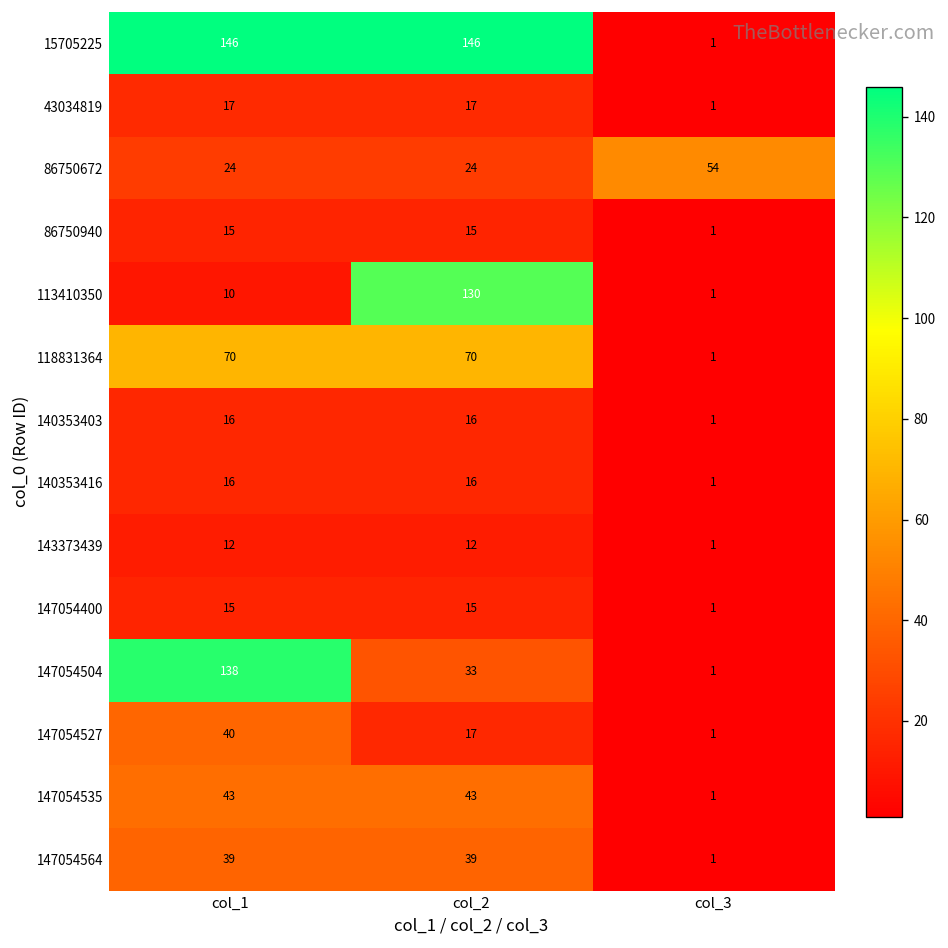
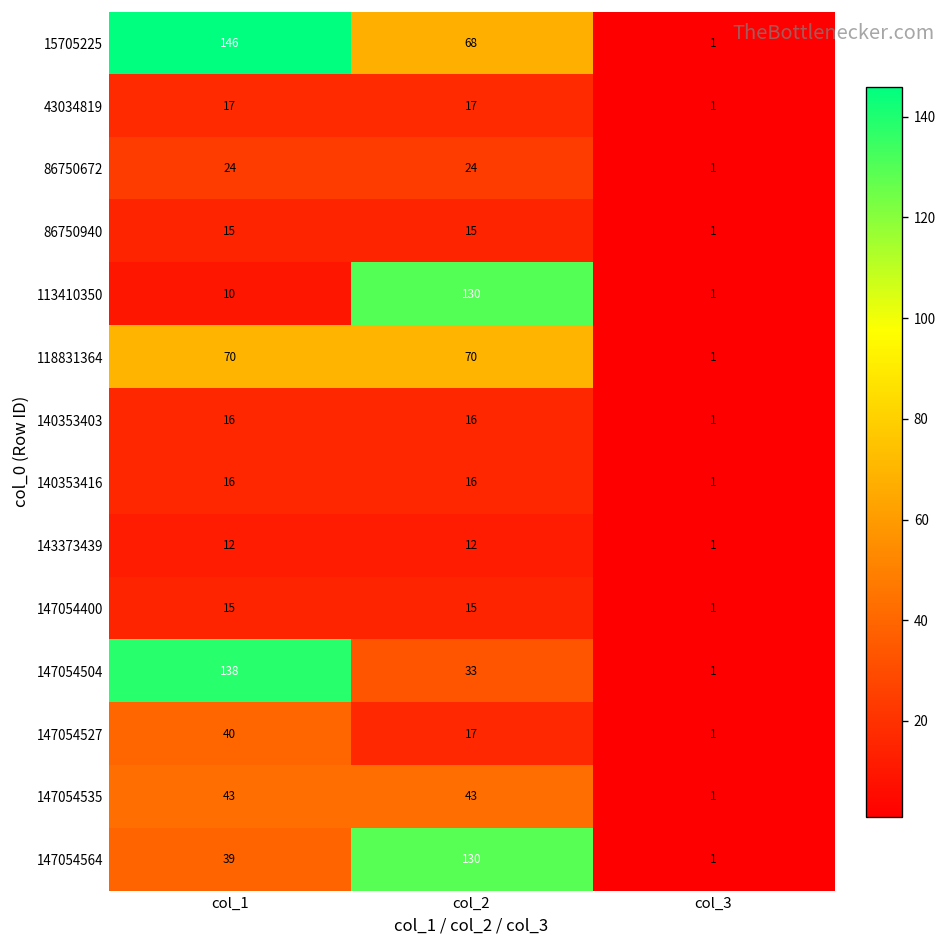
  {
    "15705225": {
      "col_1": 146,
-     "col_2": 146,
+     "col_2": 68,
      "col_3": 1
    },
    "43034819": {
      "col_1": 17,
      "col_2": 17,
      "col_3": 1
    },
    "86750672": {
      "col_1": 24,
      "col_2": 24,
-     "col_3": 54
+     "col_3": 1
    },
    "86750940": {
      "col_1": 15,
      "col_2": 15,
      "col_3": 1
    },
    "113410350": {
      "col_1": 10,
      "col_2": 130,
      "col_3": 1
    },
    "118831364": {
      "col_1": 70,
      "col_2": 70,
      "col_3": 1
    },
    "140353403": {
      "col_1": 16,
      "col_2": 16,
      "col_3": 1
    },
    "140353416": {
      "col_1": 16,
      "col_2": 16,
      "col_3": 1
    },
    "143373439": {
      "col_1": 12,
      "col_2": 12,
      "col_3": 1
    },
    "147054400": {
      "col_1": 15,
      "col_2": 15,
      "col_3": 1
    },
    "147054504": {
      "col_1": 138,
      "col_2": 33,
      "col_3": 1
    },
    "147054527": {
      "col_1": 40,
      "col_2": 17,
      "col_3": 1
    },
    "147054535": {
      "col_1": 43,
      "col_2": 43,
      "col_3": 1
    },
    "147054564": {
      "col_1": 39,
-     "col_2": 39,
+     "col_2": 130,
      "col_3": 1
    }
  }
